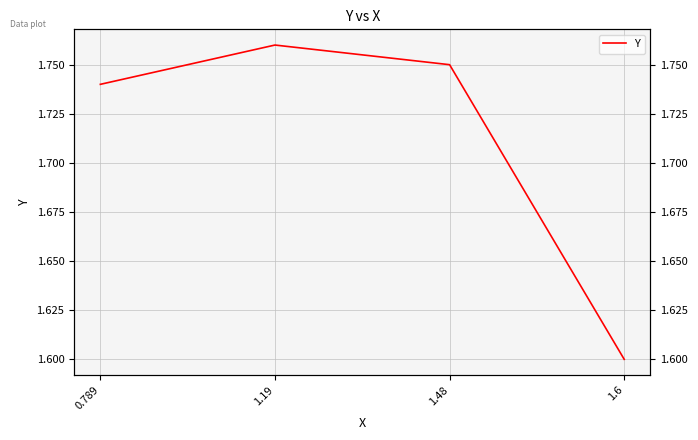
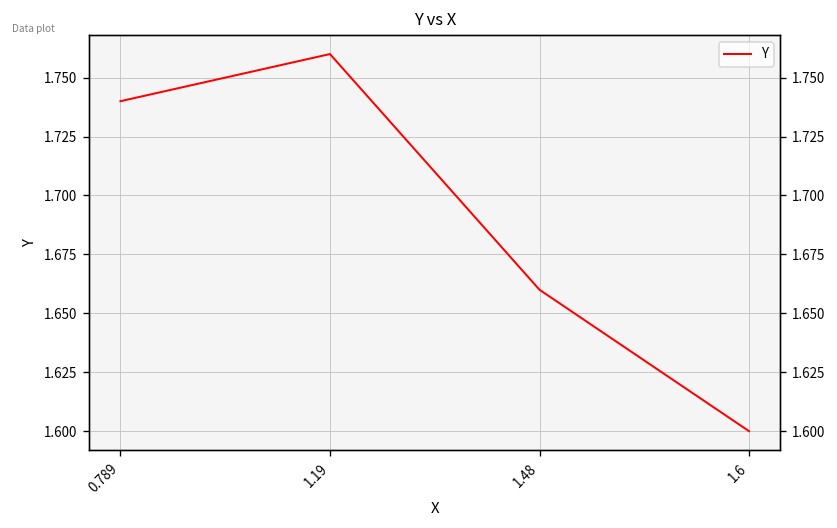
  {
    "0.789": 1.74,
    "1.19": 1.76,
-   "1.48": 1.75,
+   "1.48": 1.66,
    "1.6": 1.60
  }
